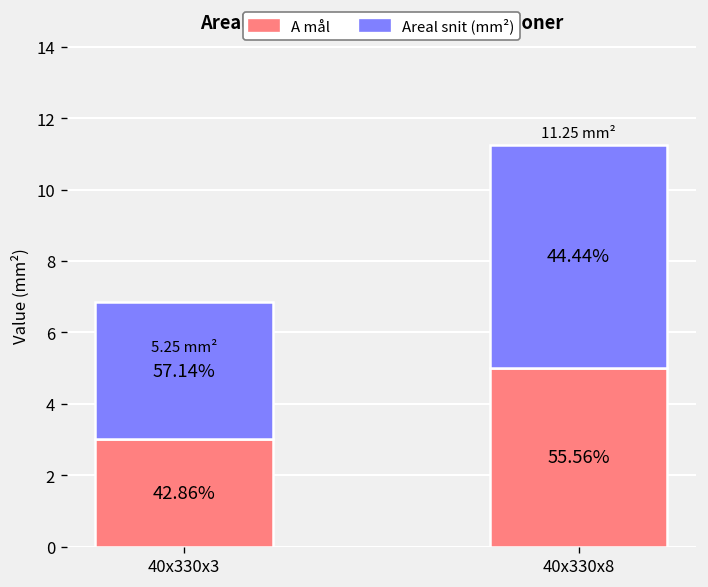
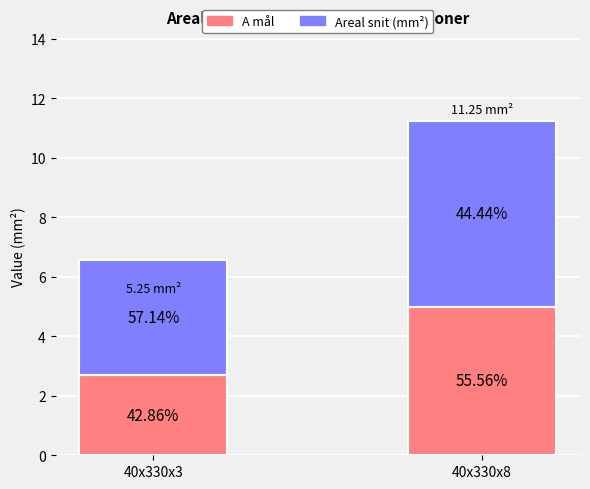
  {
    "A mål": {
-     "40x330x3": 3.0
+     "40x330x3": 2.7
    }
  }
